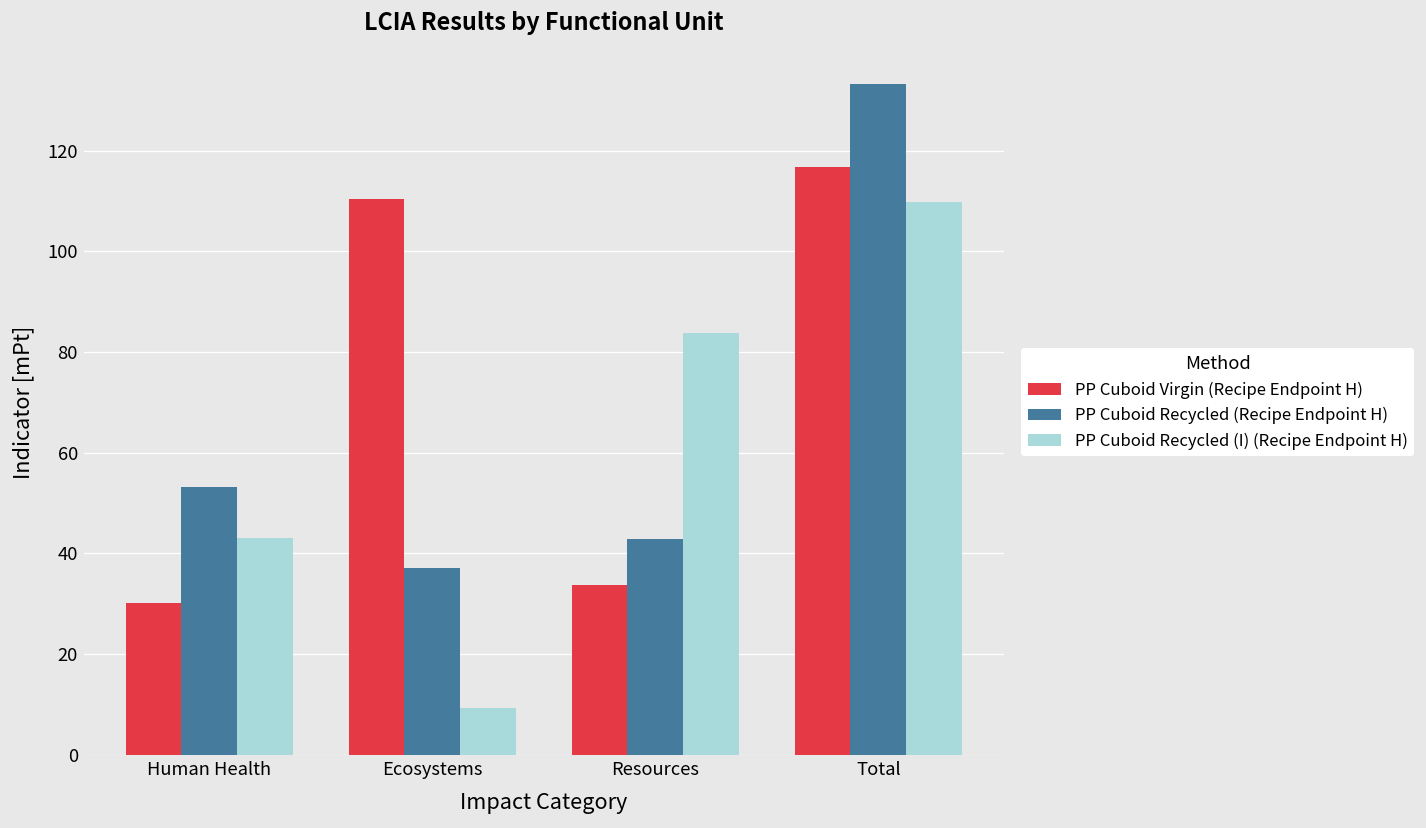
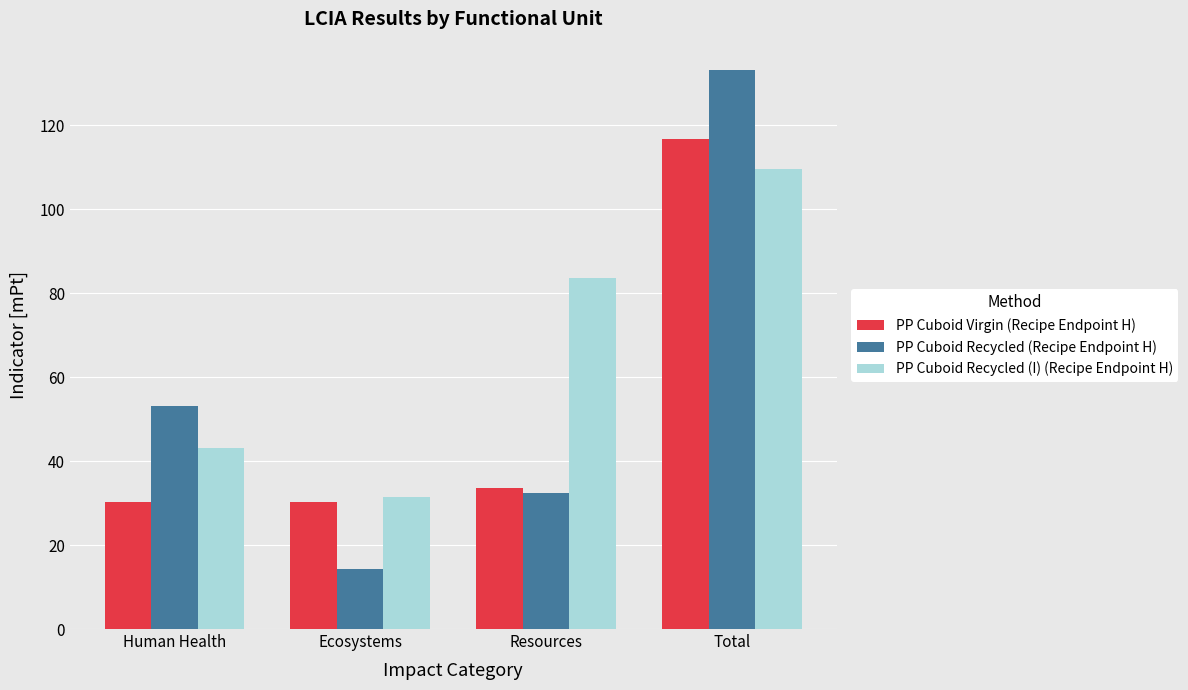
  {
    "PP Cuboid Virgin (Recipe Endpoint H)": {
      "Human Health": 30,
-     "Ecosystems": 110,
+     "Ecosystems": 30,
      "Resources": 34,
      "Total": 117
    },
    "PP Cuboid Recycled (Recipe Endpoint H)": {
      "Human Health": 53,
-     "Ecosystems": 37,
-     "Resources": 43,
+     "Ecosystems": 14,
+     "Resources": 32,
      "Total": 133
    },
    "PP Cuboid Recycled (I) (Recipe Endpoint H)": {
      "Human Health": 43,
-     "Ecosystems": 9,
+     "Ecosystems": 31,
      "Resources": 84,
      "Total": 110
    }
  }
